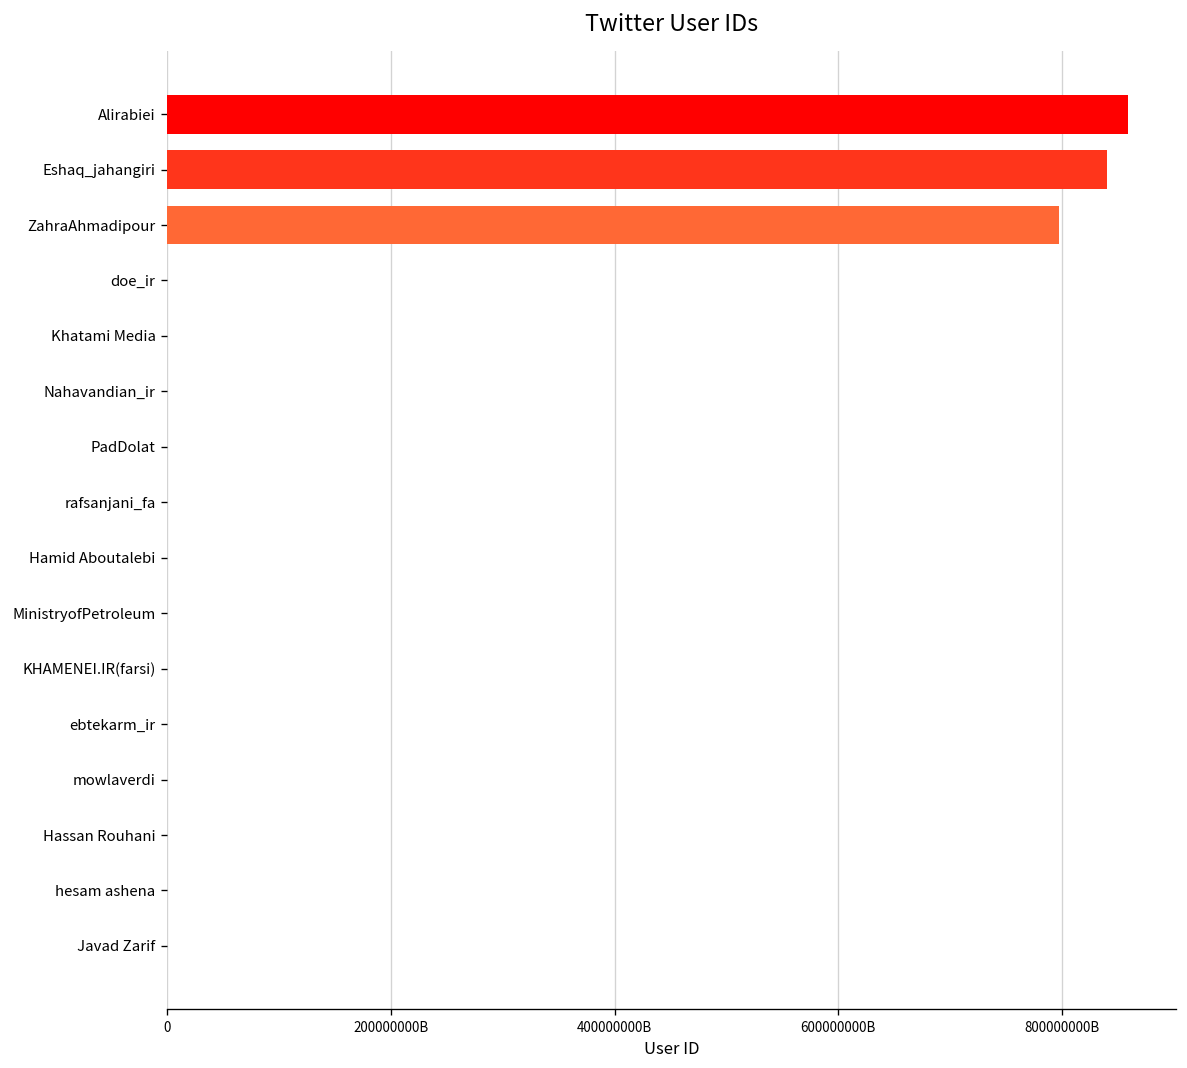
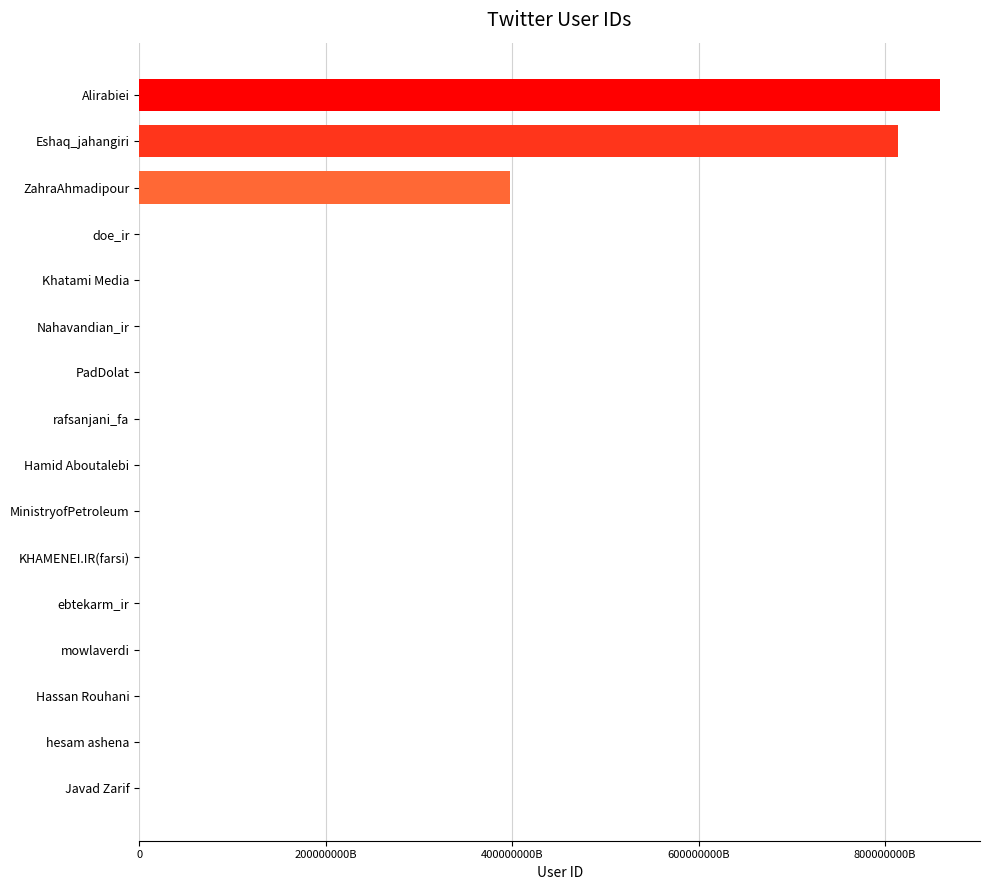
  {
    "Alirabiei": 860000000000000000,
-   "Eshaq_jahangiri": 840000000000000000,
-   "ZahraAhmadipour": 800000000000000000
+   "Eshaq_jahangiri": 810000000000000000,
+   "ZahraAhmadipour": 400000000000000000
  }
